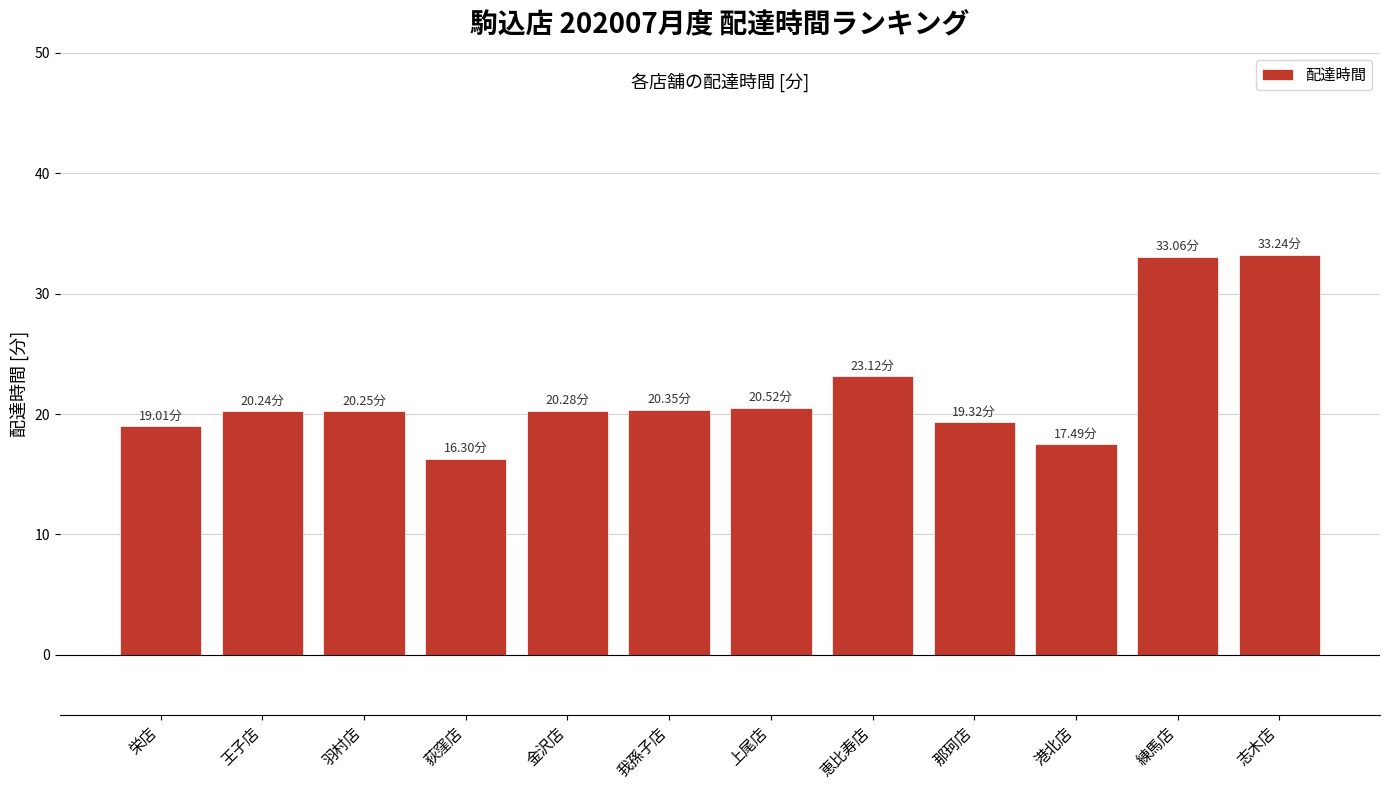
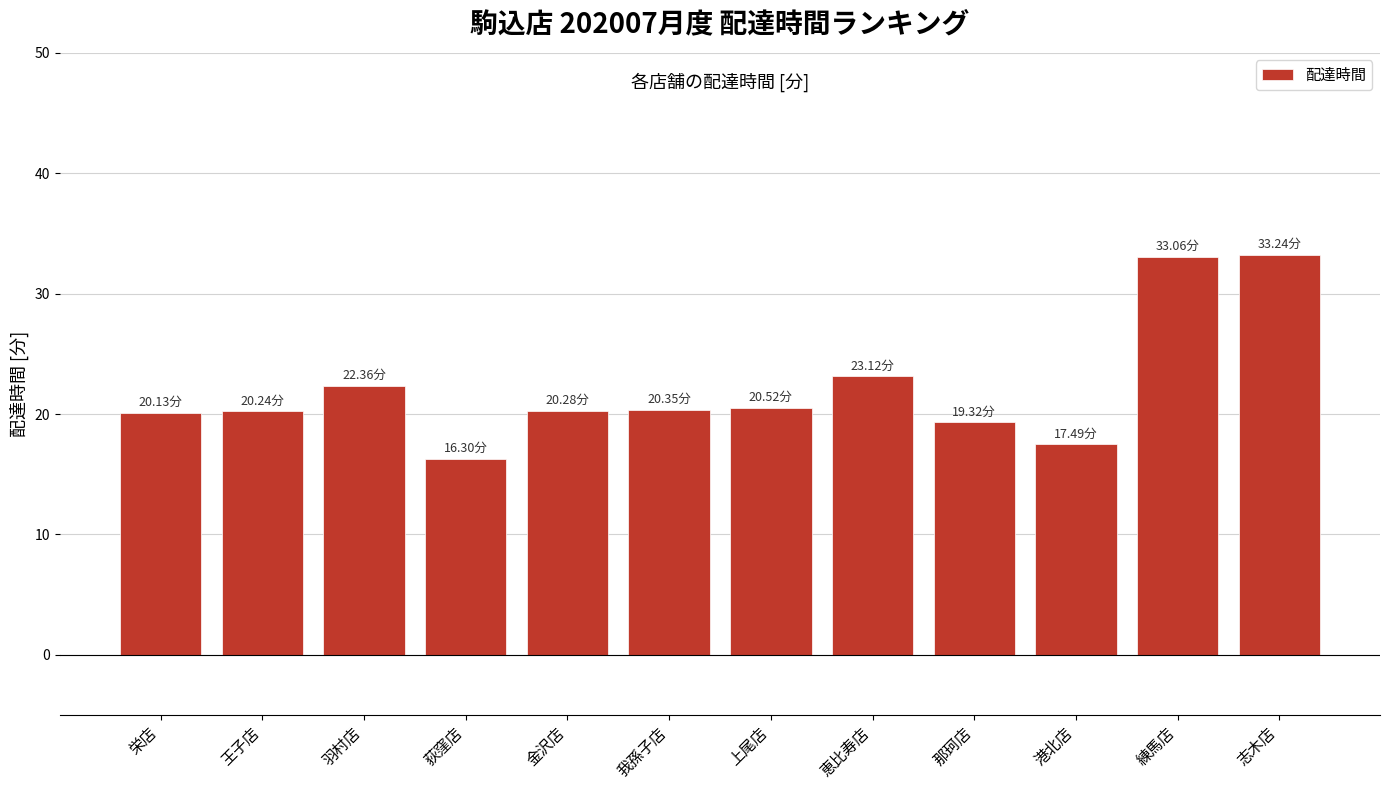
  {
-   "栄店": "19.01分",
+   "栄店": "20.13分",
    "王子店": "20.24分",
-   "羽村店": "20.25分",
+   "羽村店": "22.36分",
    "荻窪店": "16.30分",
    "金沢店": "20.28分",
    "我孫子店": "20.35分",
    "上尾店": "20.52分",
    "恵比寿店": "23.12分",
    "那珂店": "19.32分",
    "港北店": "17.49分",
    "練馬店": "33.06分",
    "志木店": "33.24分"
  }
